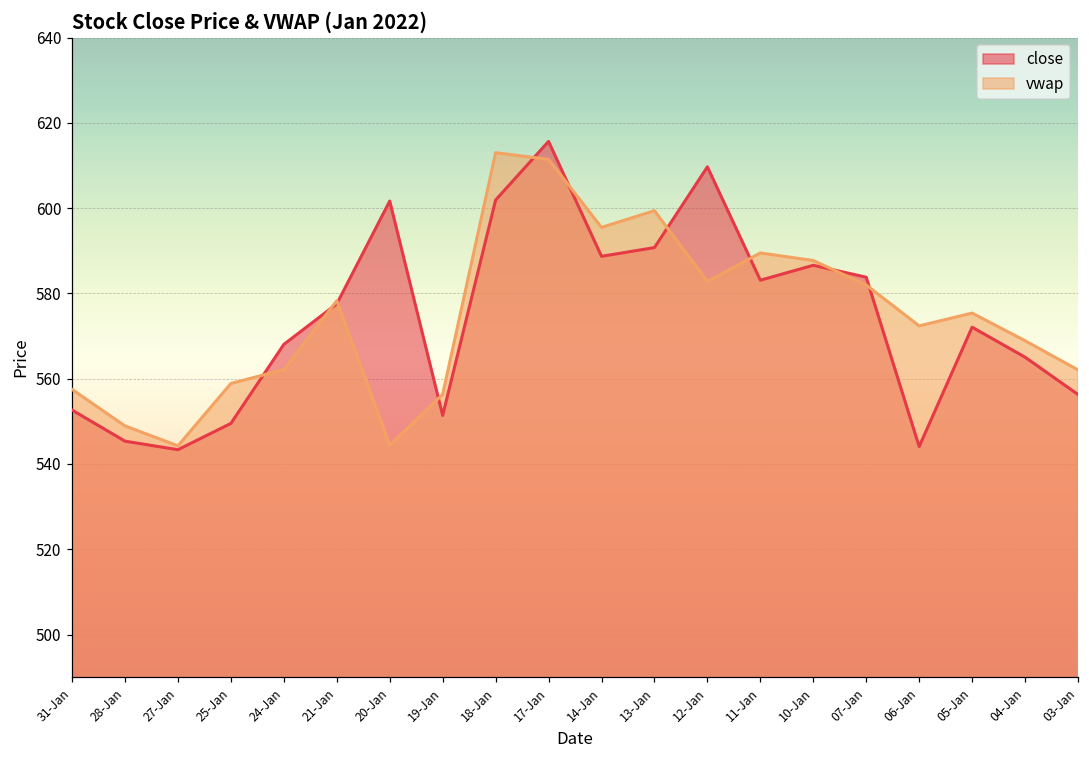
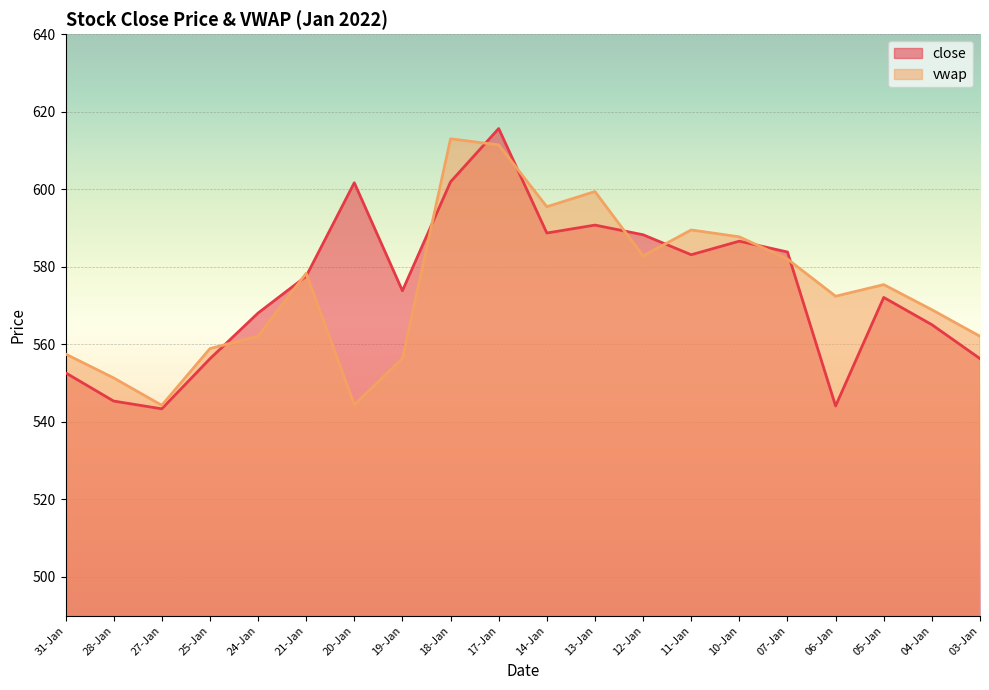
  {
    "close": {
      "31-Jan": 553,
      "28-Jan": 545,
      "27-Jan": 543,
-     "25-Jan": 550,
+     "25-Jan": 556,
      "24-Jan": 568,
      "21-Jan": 578,
      "20-Jan": 602,
-     "19-Jan": 551,
+     "19-Jan": 574,
      "18-Jan": 602,
      "17-Jan": 616,
      "14-Jan": 589,
      "13-Jan": 591,
-     "12-Jan": 610,
+     "12-Jan": 588,
      "11-Jan": 583,
      "10-Jan": 587,
      "07-Jan": 584,
      "06-Jan": 544,
      "05-Jan": 572,
      "04-Jan": 565,
      "03-Jan": 556
    },
    "vwap": {
      "31-Jan": 557,
-     "28-Jan": 549,
+     "28-Jan": 551,
      "27-Jan": 544,
      "25-Jan": 559,
      "24-Jan": 562,
      "21-Jan": 578,
      "20-Jan": 544,
      "19-Jan": 556,
      "18-Jan": 613,
      "17-Jan": 611,
      "14-Jan": 595,
      "13-Jan": 599,
      "12-Jan": 583,
      "11-Jan": 589,
      "10-Jan": 588,
      "07-Jan": 582,
      "06-Jan": 572,
      "05-Jan": 575,
      "04-Jan": 569,
      "03-Jan": 562
    }
  }
